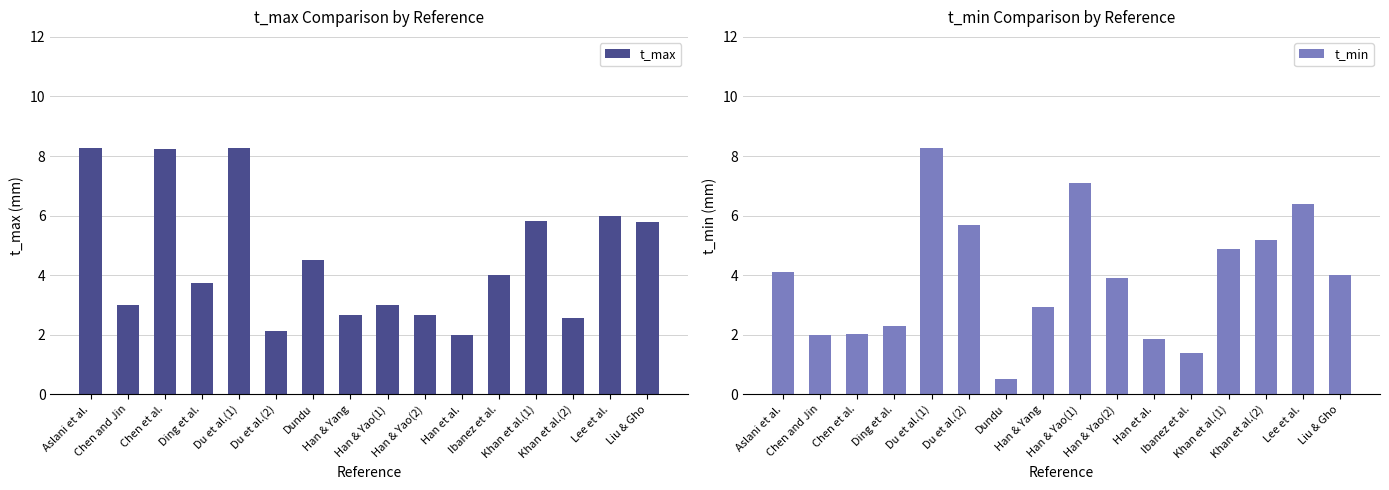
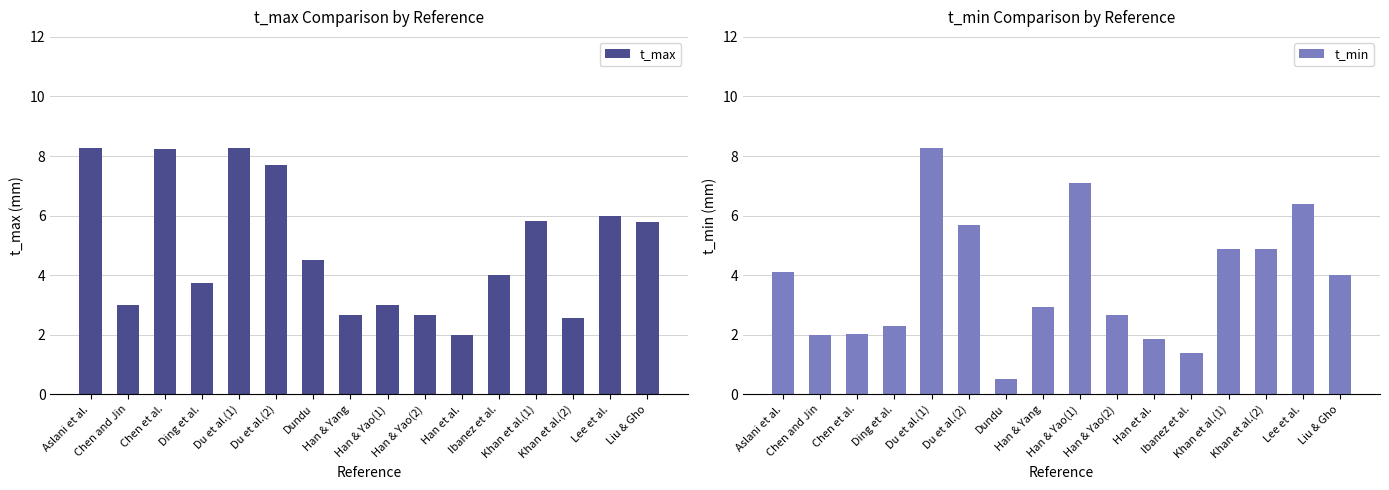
  {
    "t_max Comparison by Reference": {
      "Aslani et al.": 8.3,
      "Chen and Jin": 3.0,
      "Chen et al.": 8.2,
      "Ding et al.": 3.8,
      "Du et al.(1)": 8.3,
-     "Du et al.(2)": 2.1,
+     "Du et al.(2)": 7.7,
      "Dundu": 4.5,
      "Han & Yang": 2.7,
      "Han & Yao(1)": 3.0,
      "Han & Yao(2)": 2.7,
      "Han et al.": 2.0,
      "Ibanez et al.": 4.0,
      "Khan et al.(1)": 5.8,
      "Khan et al.(2)": 2.6,
      "Lee et al.": 6.0,
      "Liu & Gho": 5.8
    },
    "t_min Comparison by Reference": {
      "Aslani et al.": 4.1,
      "Chen and Jin": 2.0,
      "Chen et al.": 2.0,
      "Ding et al.": 2.3,
      "Du et al.(1)": 8.3,
      "Du et al.(2)": 5.7,
      "Dundu": 0.5,
      "Han & Yang": 2.9,
      "Han & Yao(1)": 7.1,
-     "Han & Yao(2)": 3.9,
+     "Han & Yao(2)": 2.7,
      "Han et al.": 1.9,
      "Ibanez et al.": 1.4,
      "Khan et al.(1)": 4.9,
-     "Khan et al.(2)": 5.2,
+     "Khan et al.(2)": 4.9,
      "Lee et al.": 6.4,
      "Liu & Gho": 4.0
    }
  }
